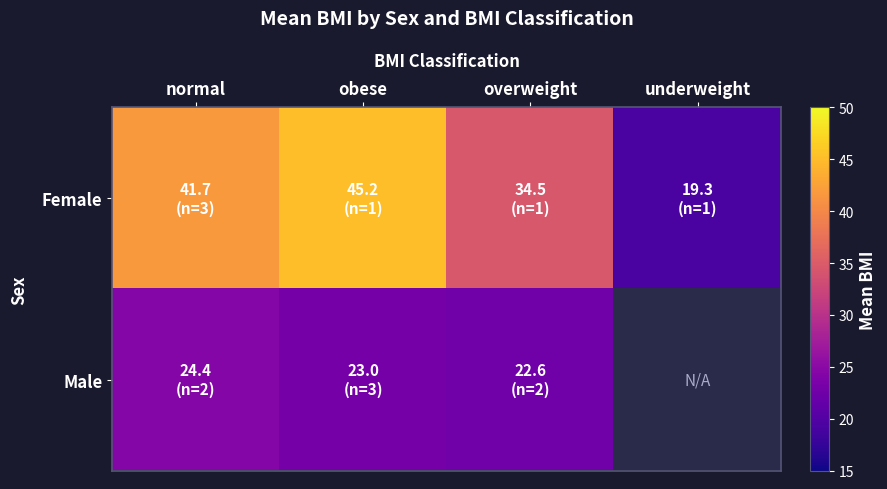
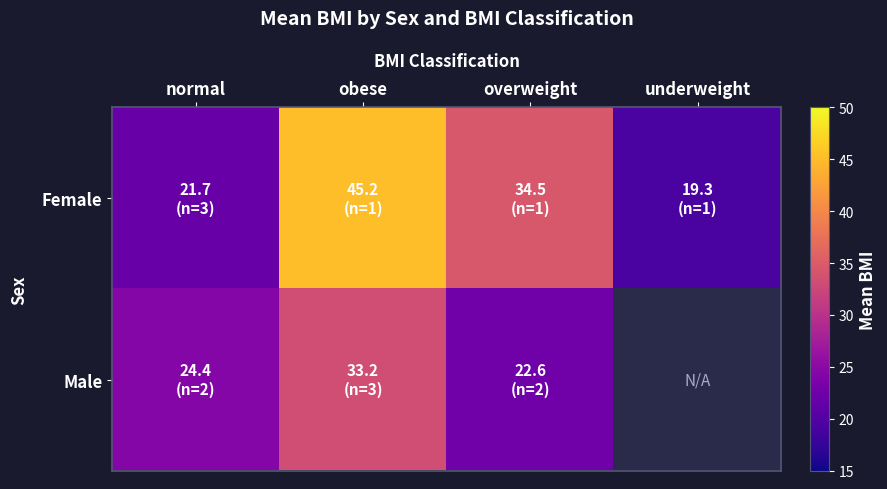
  {
    "Female": {
-     "normal": 41.7
+     "normal": 21.7
    },
    "Male": {
-     "obese": 23.0
+     "obese": 33.2
    }
  }
